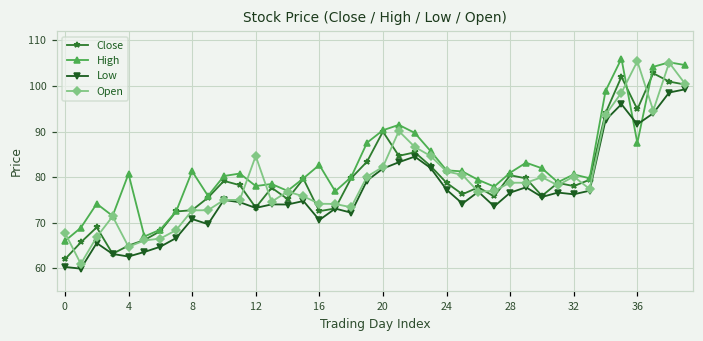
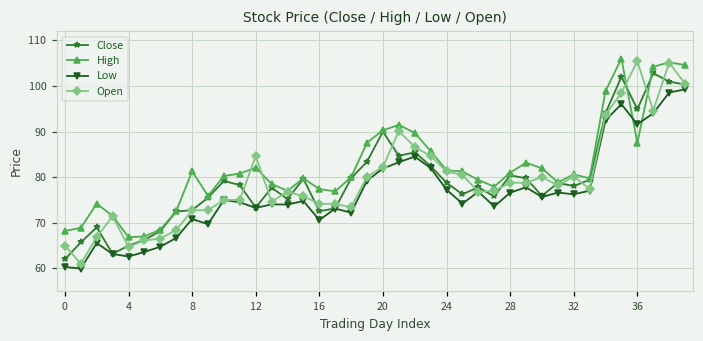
  {
    "High": {
-     "0": 66,
-     "4": 81,
+     "0": 68,
+     "4": 67,
      "8": 81,
-     "12": 78,
-     "16": 83,
+     "12": 82,
+     "16": 77,
      "36": 88
    },
    "Open": {
-     "0": 68,
+     "0": 65,
      "12": 85,
      "16": 74,
      "28": 79,
      "36": 105
    }
  }
